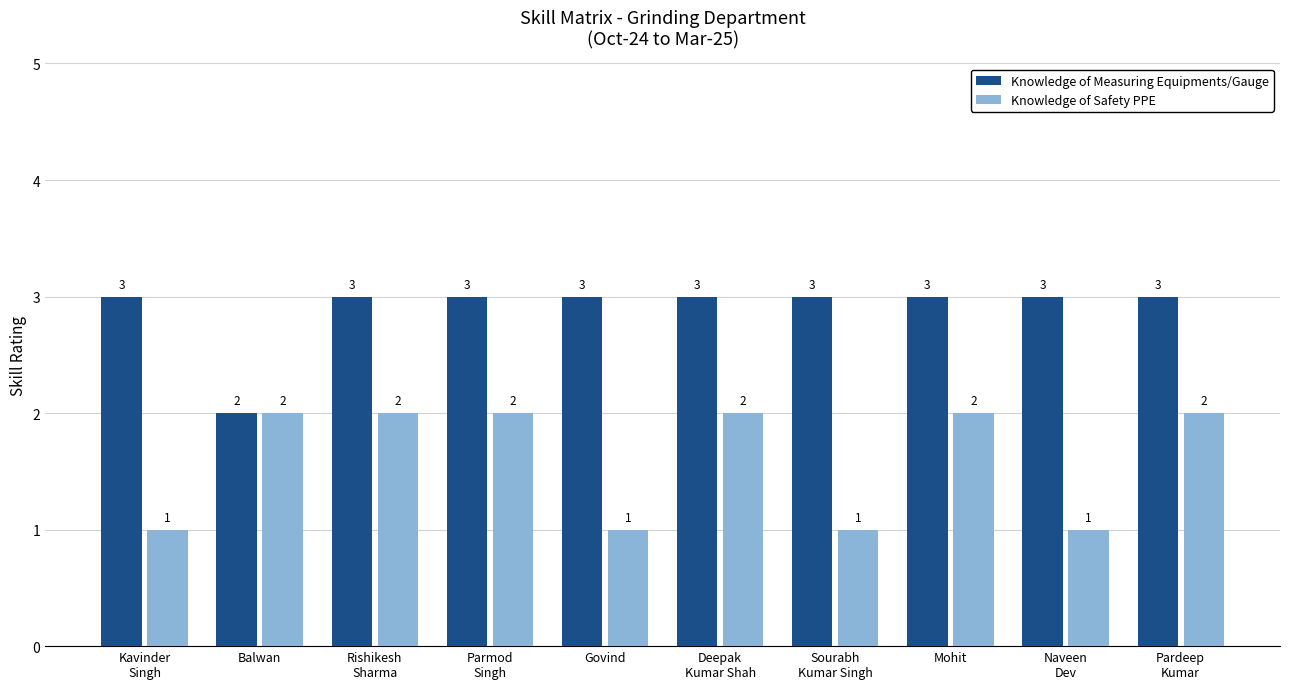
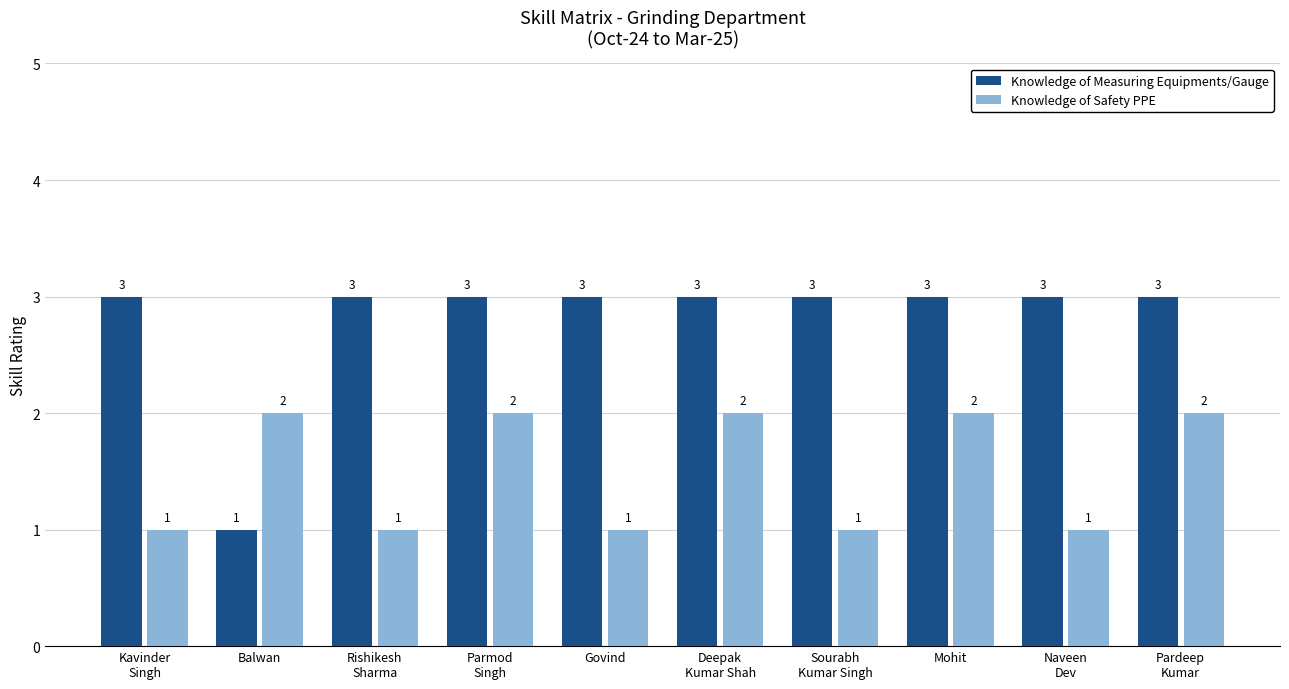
  {
    "Knowledge of Measuring Equipments/Gauge": {
      "Kavinder Singh": 3,
-     "Balwan": 2,
+     "Balwan": 1,
      "Rishikesh Sharma": 3,
      "Parmod Singh": 3,
      "Govind": 3,
      "Deepak Kumar Shah": 3,
      "Sourabh Kumar Singh": 3,
      "Mohit": 3,
      "Naveen Dev": 3,
      "Pardeep Kumar": 3
    },
    "Knowledge of Safety PPE": {
      "Kavinder Singh": 1,
      "Balwan": 2,
-     "Rishikesh Sharma": 2,
+     "Rishikesh Sharma": 1,
      "Parmod Singh": 2,
      "Govind": 1,
      "Deepak Kumar Shah": 2,
      "Sourabh Kumar Singh": 1,
      "Mohit": 2,
      "Naveen Dev": 1,
      "Pardeep Kumar": 2
    }
  }
